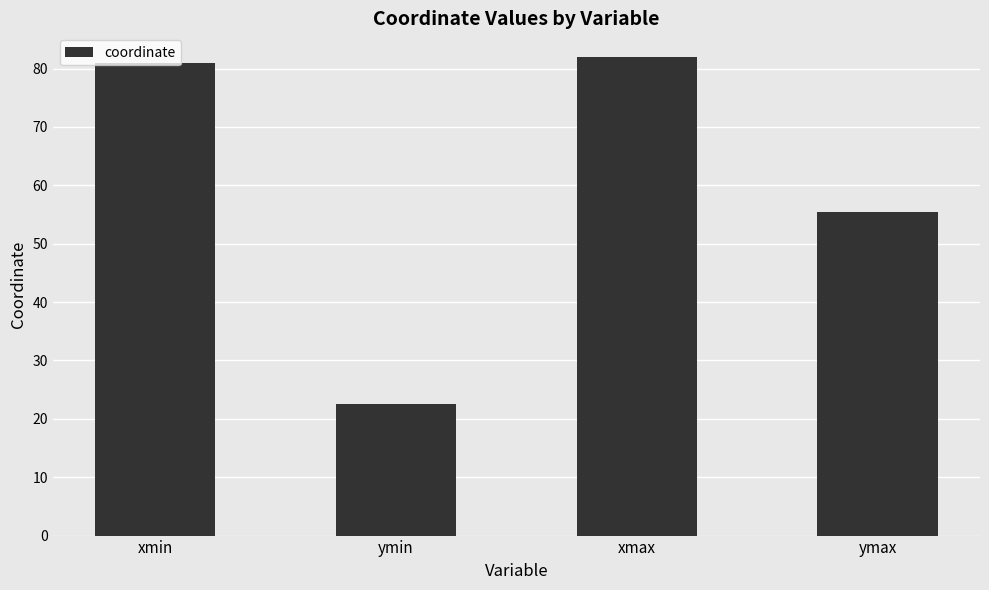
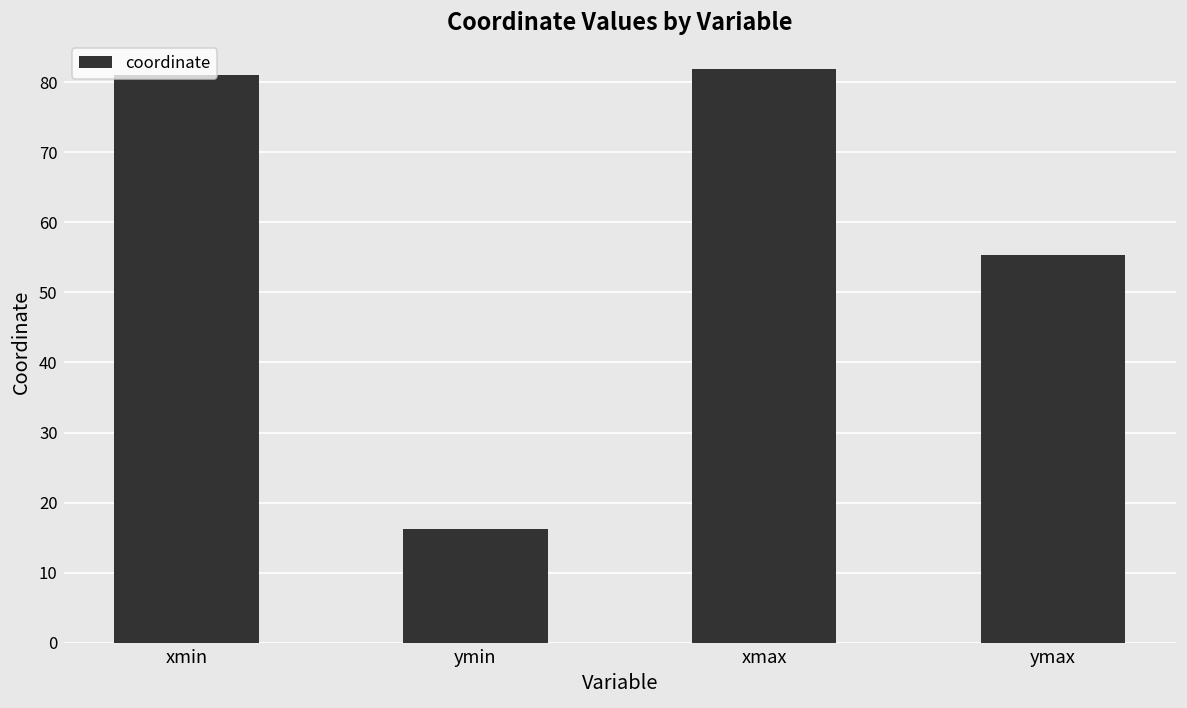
  {
-   "ymin": 23,
+   "ymin": 16,
    "xmax": 82,
    "ymax": 55
  }
